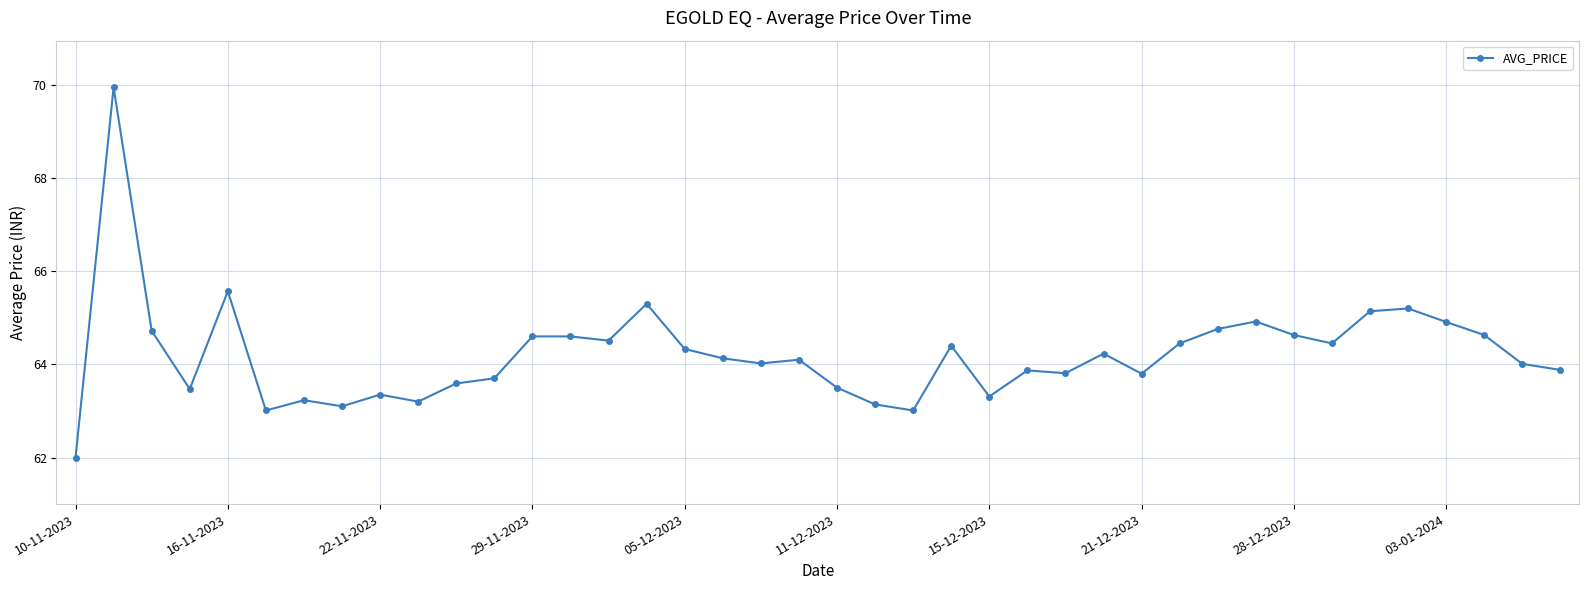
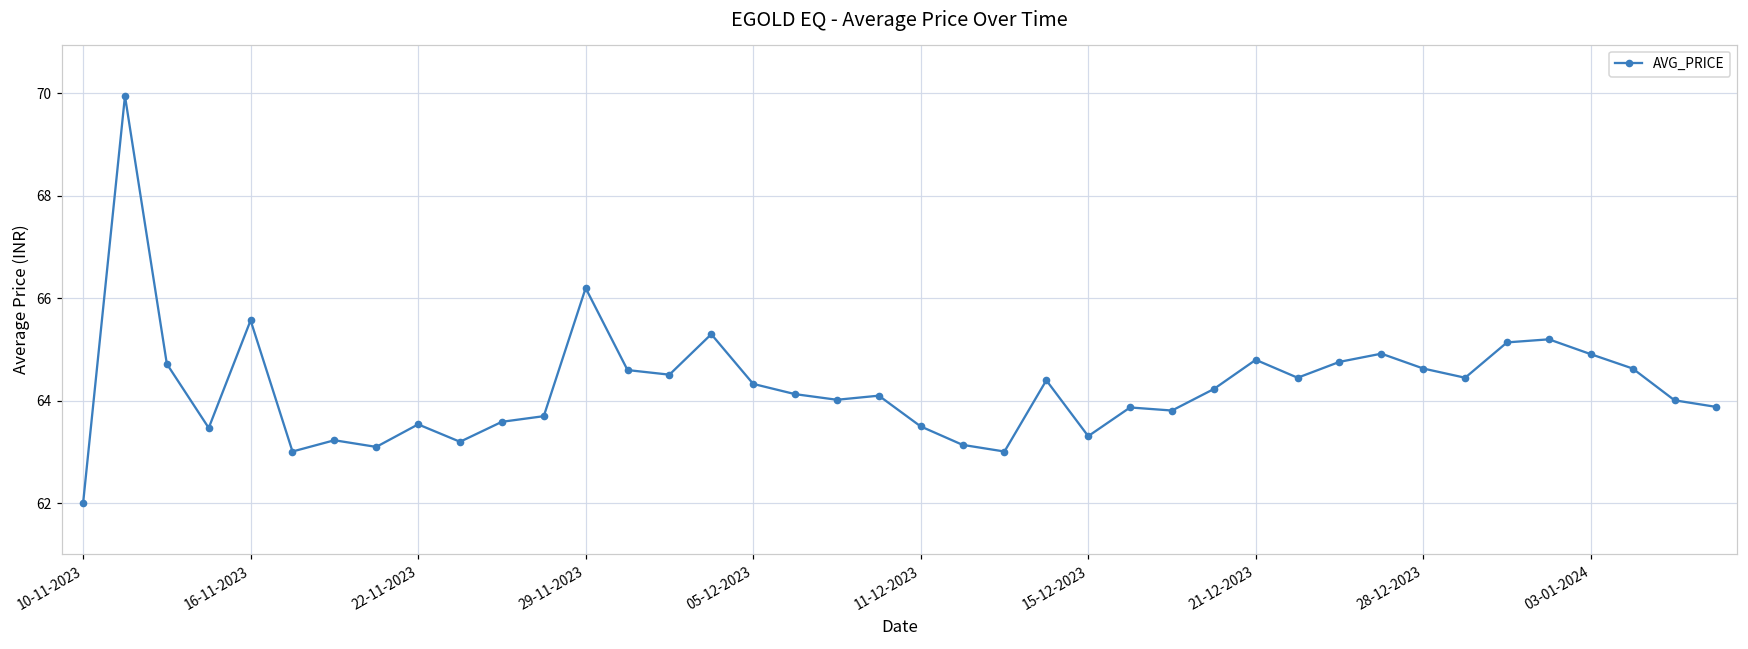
  {
    "10-11-2023": 62.0,
    "16-11-2023": 65.6,
-   "22-11-2023": 63.4,
-   "29-11-2023": 64.6,
+   "22-11-2023": 63.5,
+   "29-11-2023": 66.2,
    "05-12-2023": 64.3,
    "11-12-2023": 63.5,
    "15-12-2023": 63.3,
-   "21-12-2023": 63.8,
+   "21-12-2023": 64.8,
    "28-12-2023": 64.6,
    "03-01-2024": 64.9
  }
